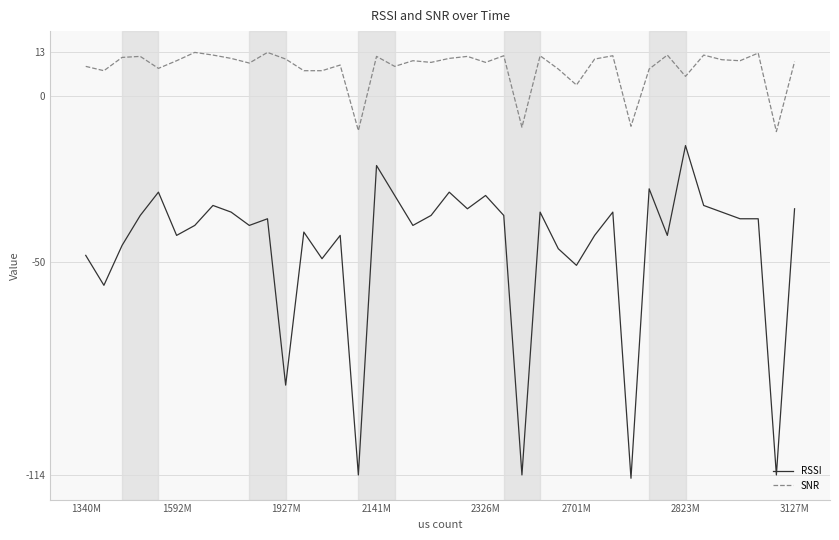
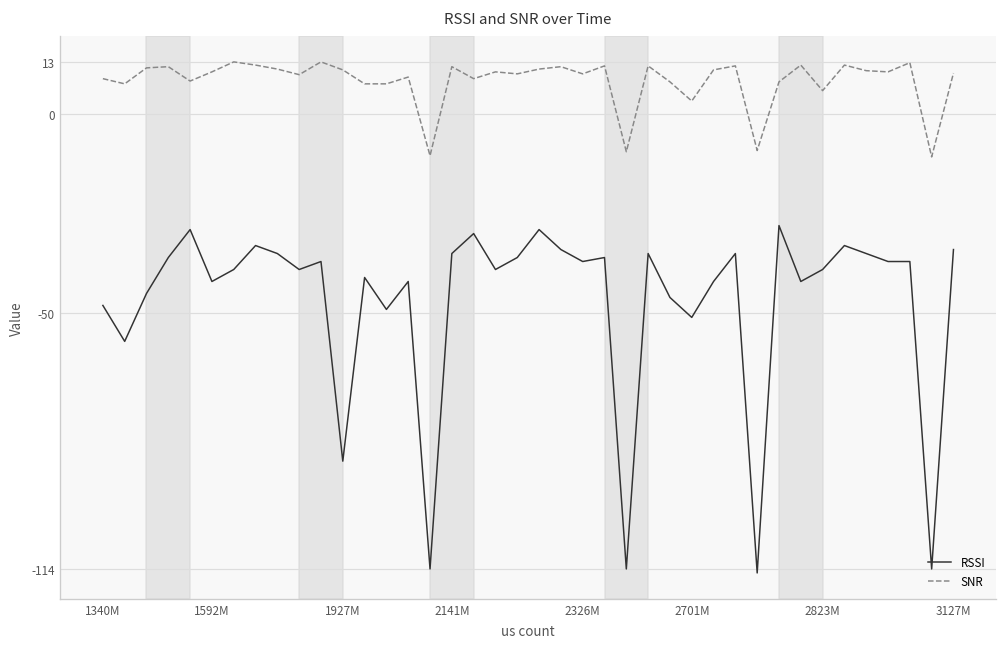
  {
    "RSSI": {
      "1340M": -48,
      "1592M": -42,
      "1927M": -87,
-     "2141M": -21,
-     "2326M": -30,
+     "2141M": -35,
+     "2326M": -37,
      "2701M": -51,
-     "2823M": -15,
+     "2823M": -39,
      "3127M": -34
    },
    "SNR": {
      "1340M": 9,
      "1592M": 11,
      "1927M": 11,
      "2141M": 12,
      "2326M": 10,
      "2701M": 3,
      "2823M": 6,
      "3127M": 10
    }
  }
